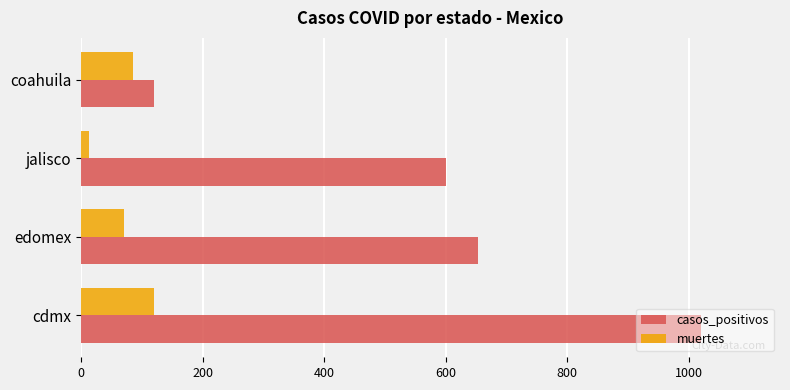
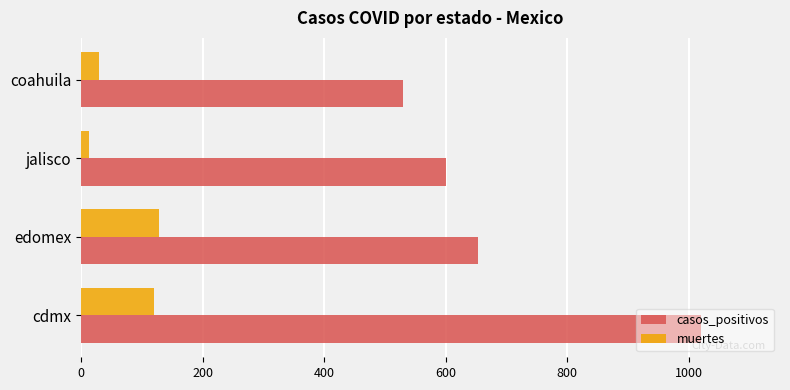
  {
    "casos_positivos": {
-     "coahuila": 120,
+     "coahuila": 530,
      "jalisco": 600,
      "edomex": 650
    },
    "muertes": {
-     "coahuila": 90,
+     "coahuila": 30,
      "jalisco": 10,
-     "edomex": 70,
+     "edomex": 130,
      "cdmx": 120
    }
  }
